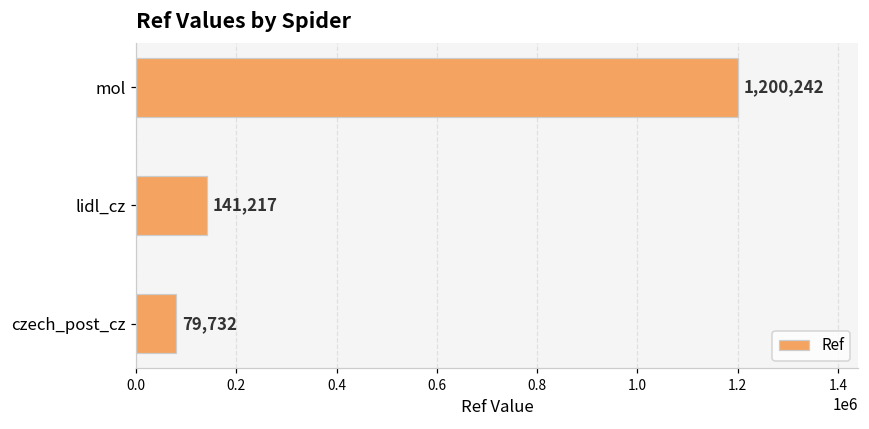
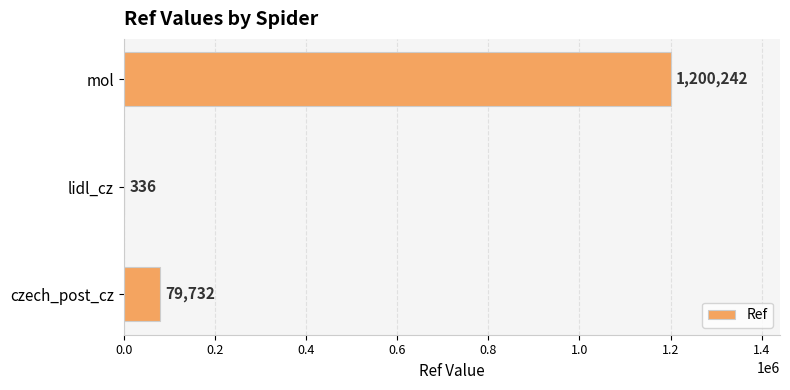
  {
    "mol": "1,200,242",
-   "lidl_cz": "141,217",
+   "lidl_cz": "336",
    "czech_post_cz": "79,732"
  }
